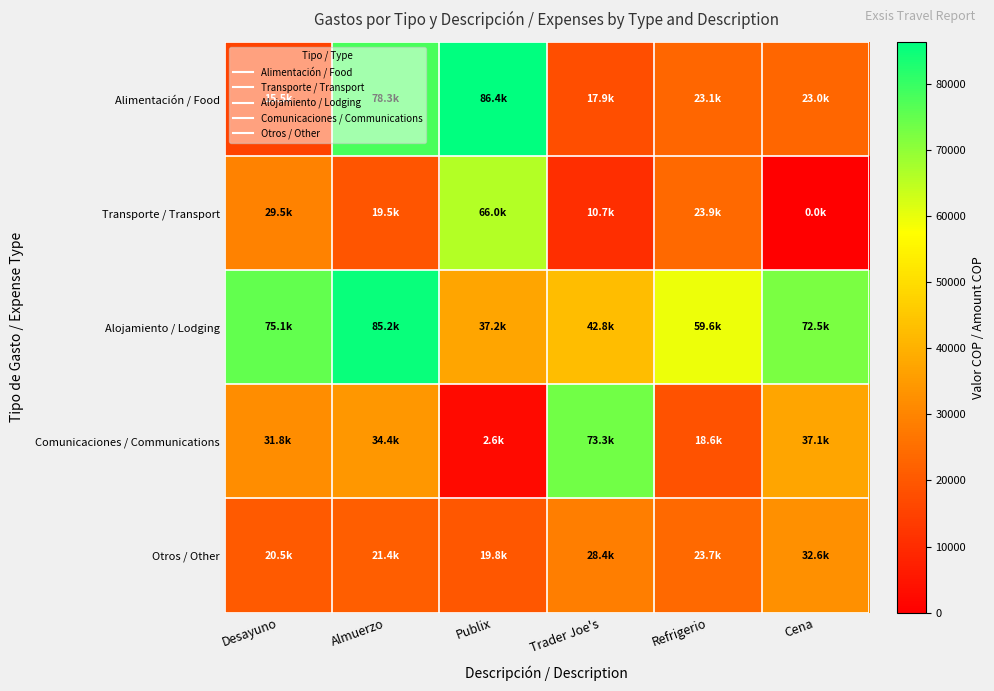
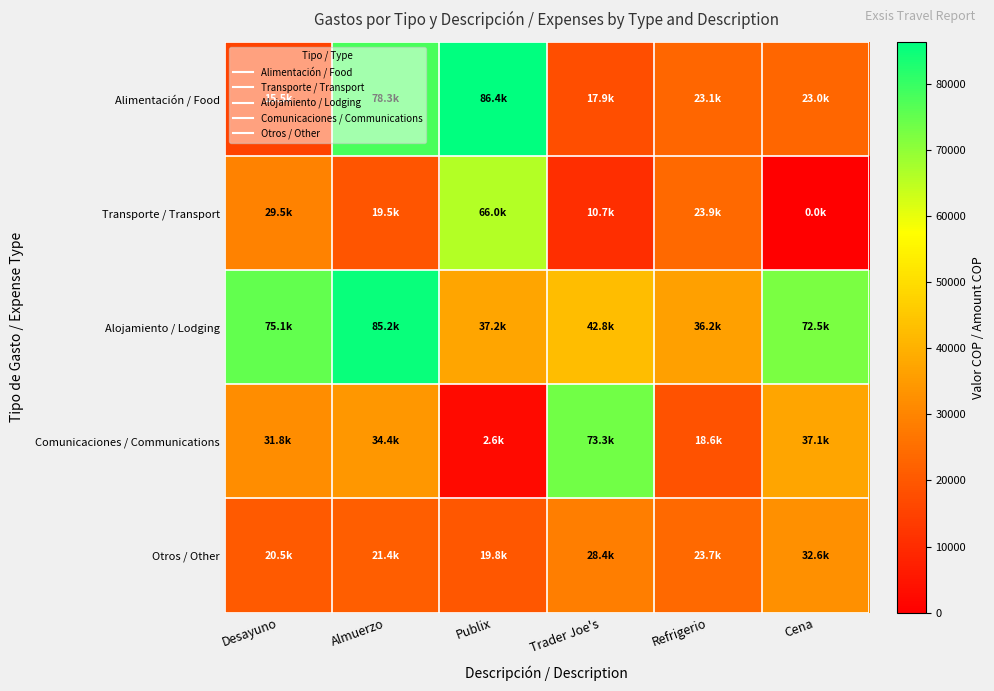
  {
    "Alimentación / Food": {
      "Publix": "86.4k",
      "Trader Joe's": "17.9k",
      "Refrigerio": "23.1k",
      "Cena": "23.0k"
    },
    "Transporte / Transport": {
      "Desayuno": "29.5k",
      "Almuerzo": "19.5k",
      "Publix": "66.0k",
      "Trader Joe's": "10.7k",
      "Refrigerio": "23.9k",
      "Cena": "0.0k"
    },
    "Alojamiento / Lodging": {
      "Desayuno": "75.1k",
      "Almuerzo": "85.2k",
      "Publix": "37.2k",
      "Trader Joe's": "42.8k",
-     "Refrigerio": "59.6k",
+     "Refrigerio": "36.2k",
      "Cena": "72.5k"
    },
    "Comunicaciones / Communications": {
      "Desayuno": "31.8k",
      "Almuerzo": "34.4k",
      "Publix": "2.6k",
      "Trader Joe's": "73.3k",
      "Refrigerio": "18.6k",
      "Cena": "37.1k"
    },
    "Otros / Other": {
      "Desayuno": "20.5k",
      "Almuerzo": "21.4k",
      "Publix": "19.8k",
      "Trader Joe's": "28.4k",
      "Refrigerio": "23.7k",
      "Cena": "32.6k"
    }
  }
